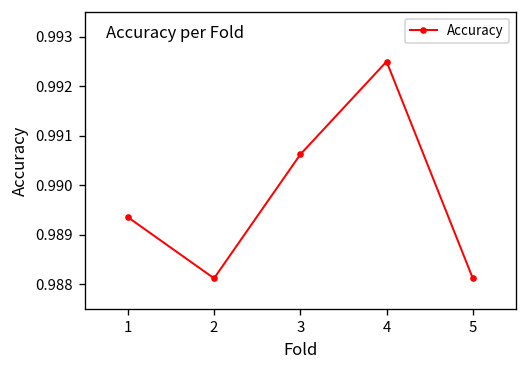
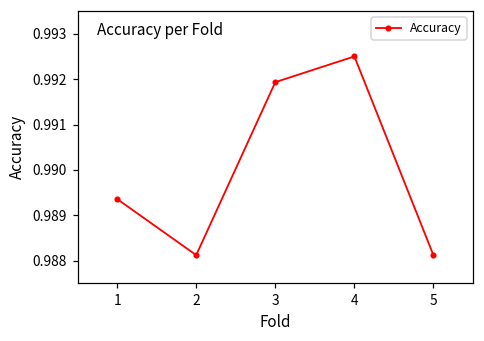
  {
    "1": 0.9894,
    "2": 0.9881,
-   "3": 0.9906,
+   "3": 0.9919,
    "4": 0.9925,
    "5": 0.9881
  }
